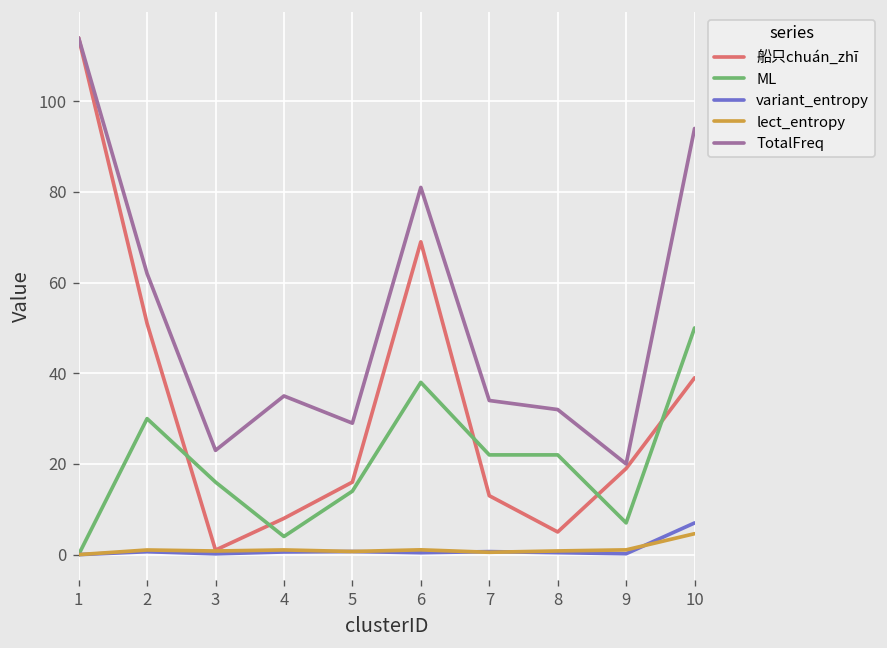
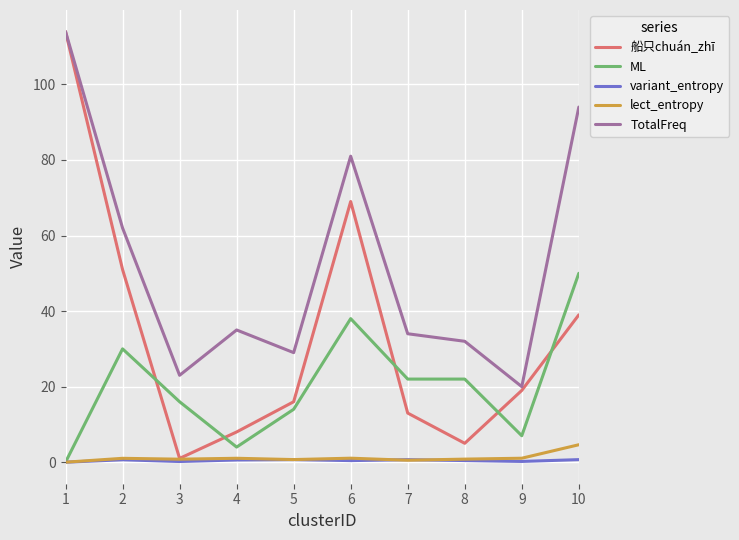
  {
    "船只chuán_zhī": {
      "2": 51,
      "4": 8,
      "5": 16,
      "6": 69,
      "7": 13,
      "8": 5,
      "9": 19,
      "10": 39
    },
    "ML": {
      "2": 30,
      "3": 16,
      "4": 4,
      "5": 14,
      "6": 38,
      "7": 22,
      "8": 22,
      "9": 7,
      "10": 50
    },
    "variant_entropy": {
      "9": 0,
-     "10": 7
+     "10": 1
    },
    "lect_entropy": {
      "9": 1,
      "10": 5
    },
    "TotalFreq": {
      "2": 62,
      "3": 23,
      "4": 35,
      "5": 29,
      "6": 81,
      "7": 34,
      "8": 32,
      "9": 20,
      "10": 94
    }
  }
